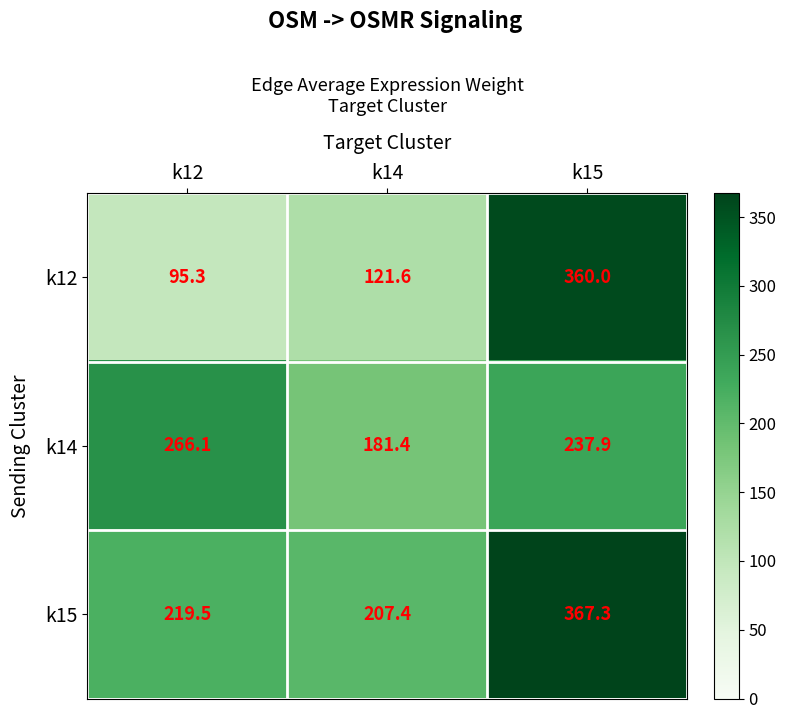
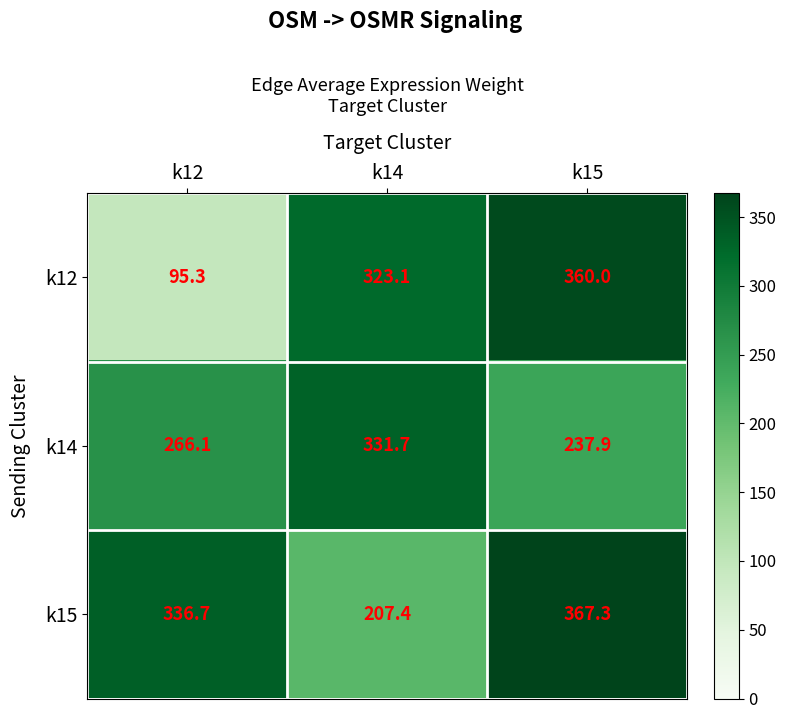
  {
    "k12": {
      "k12": 95.3,
-     "k14": 121.6,
+     "k14": 323.1,
      "k15": 360.0
    },
    "k14": {
      "k12": 266.1,
-     "k14": 181.4,
+     "k14": 331.7,
      "k15": 237.9
    },
    "k15": {
-     "k12": 219.5,
+     "k12": 336.7,
      "k14": 207.4,
      "k15": 367.3
    }
  }
